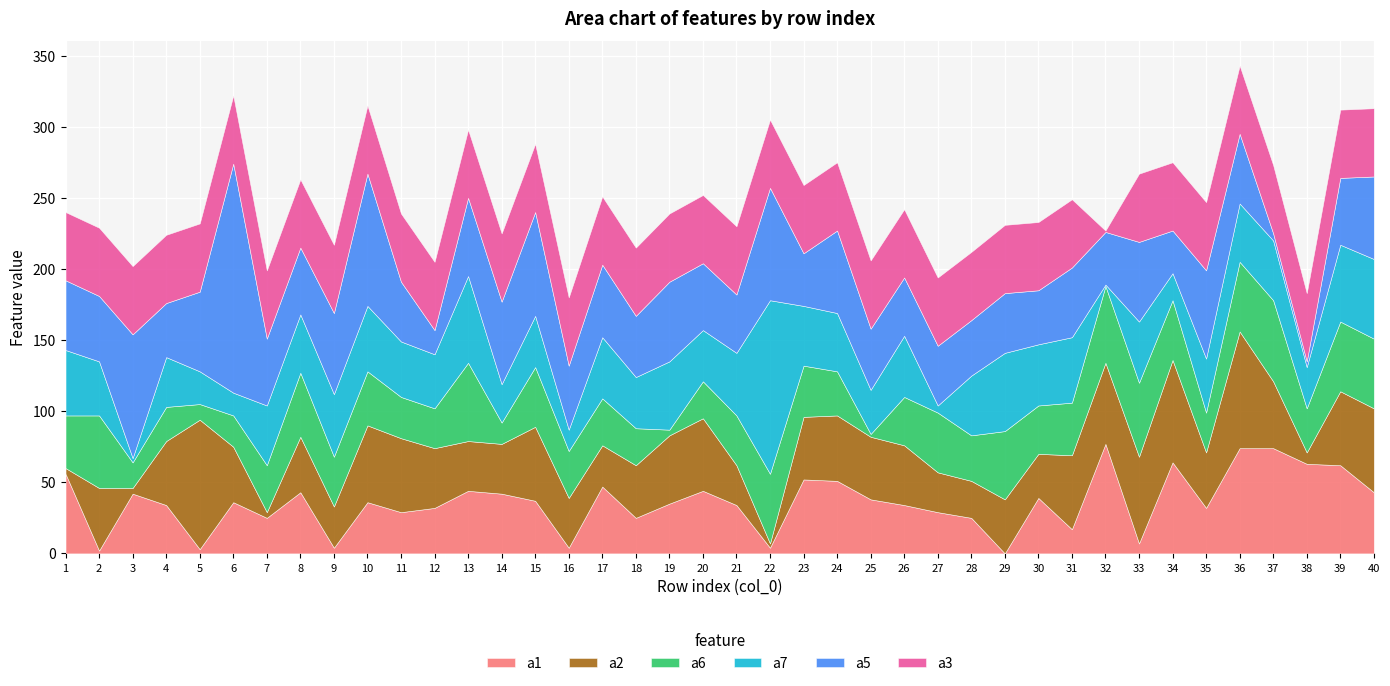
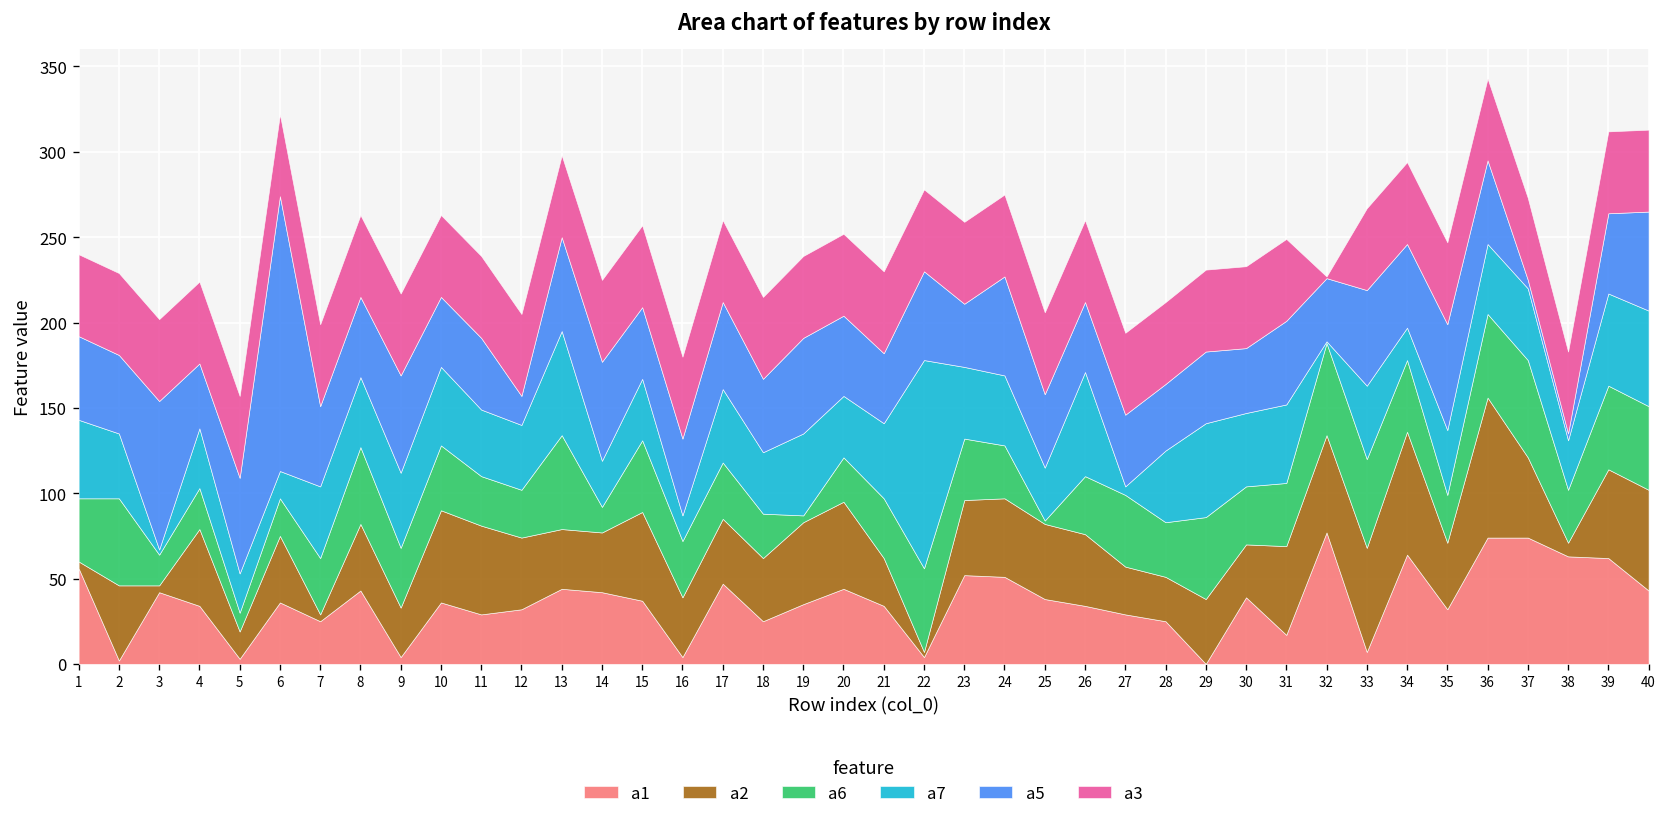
  {
    "a2": {
      "1": 4,
      "2": 44,
      "3": 4,
      "4": 45,
-     "5": 91,
+     "5": 16,
      "6": 39,
      "7": 4,
      "8": 39,
      "9": 29,
      "10": 54,
      "11": 52,
      "12": 42,
      "13": 35,
      "14": 35,
      "15": 52,
      "16": 35,
-     "17": 29,
+     "17": 38,
      "18": 37,
      "19": 48,
      "20": 51,
      "21": 28,
      "22": 3,
      "23": 44,
      "24": 46,
      "25": 44,
      "26": 42,
      "27": 28,
      "28": 26,
      "29": 38,
      "30": 31,
      "31": 52,
      "32": 57,
      "33": 61,
      "34": 72,
      "35": 39,
      "36": 82,
      "37": 47,
      "38": 8,
      "39": 52,
      "40": 59
    },
    "a6": {
      "1": 37,
      "2": 51,
      "3": 18,
      "4": 24,
      "5": 11,
      "6": 22,
      "7": 33,
      "8": 45,
      "9": 35,
      "10": 38,
      "11": 29,
      "12": 28,
      "13": 55,
      "14": 15,
      "15": 42,
      "16": 33,
      "17": 33,
      "18": 26,
      "19": 4,
      "20": 26,
      "21": 35,
      "22": 49,
      "23": 36,
      "24": 31,
      "25": 2,
      "26": 34,
      "27": 42,
      "28": 32,
      "29": 48,
      "30": 34,
      "31": 37,
      "33": 52,
      "34": 42,
      "35": 28,
      "36": 49,
      "37": 57,
      "38": 31,
      "39": 49,
      "40": 49
    },
    "a7": {
      "1": 46,
      "2": 38,
      "3": 3,
      "4": 35,
      "5": 23,
      "6": 16,
      "7": 42,
      "8": 41,
      "9": 44,
      "10": 46,
      "11": 39,
      "12": 38,
      "13": 61,
      "14": 27,
      "15": 36,
      "16": 15,
      "17": 43,
      "18": 36,
      "19": 48,
      "20": 36,
      "21": 44,
      "22": 122,
      "23": 42,
      "24": 41,
      "25": 31,
-     "26": 43,
+     "26": 61,
      "27": 5,
      "28": 42,
      "29": 55,
      "30": 43,
      "31": 46,
      "33": 43,
      "34": 19,
      "35": 38,
      "36": 41,
      "37": 42,
      "38": 29,
      "39": 54,
      "40": 56
    },
    "a5": {
      "1": 49,
      "2": 46,
      "3": 87,
      "4": 38,
      "5": 56,
      "6": 161,
      "7": 47,
      "8": 47,
      "9": 57,
-     "10": 93,
+     "10": 41,
      "11": 42,
      "12": 17,
      "13": 55,
      "14": 58,
-     "15": 73,
+     "15": 42,
      "16": 45,
      "17": 51,
      "18": 43,
      "19": 56,
      "20": 47,
      "21": 41,
-     "22": 79,
+     "22": 52,
      "23": 37,
      "24": 58,
      "25": 43,
      "26": 41,
      "27": 42,
      "28": 39,
      "29": 42,
      "30": 38,
      "31": 49,
      "33": 56,
-     "34": 30,
+     "34": 49,
      "35": 62,
      "36": 49,
      "37": 5,
      "38": 4,
      "39": 47,
      "40": 58
    }
  }
